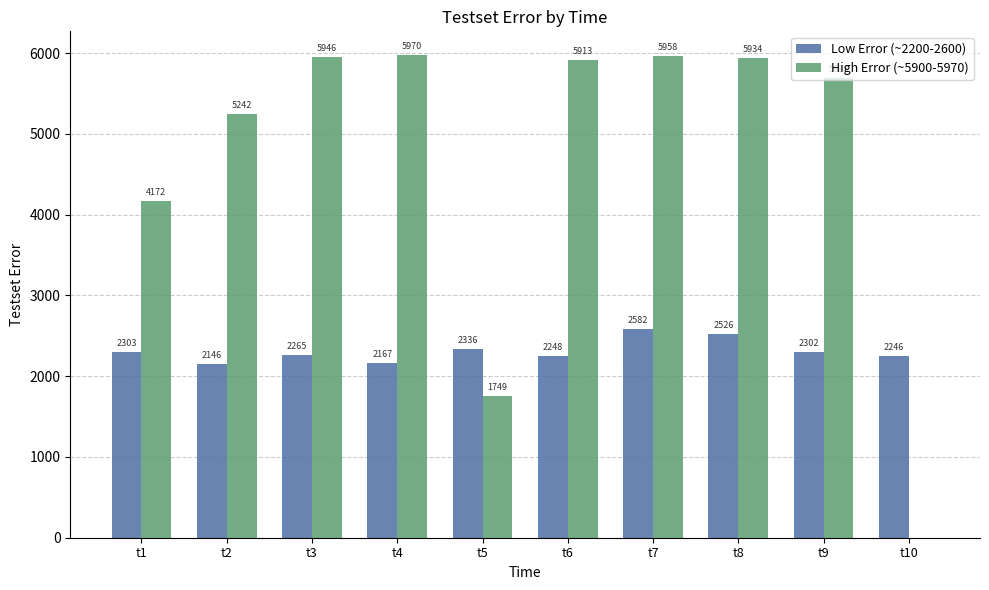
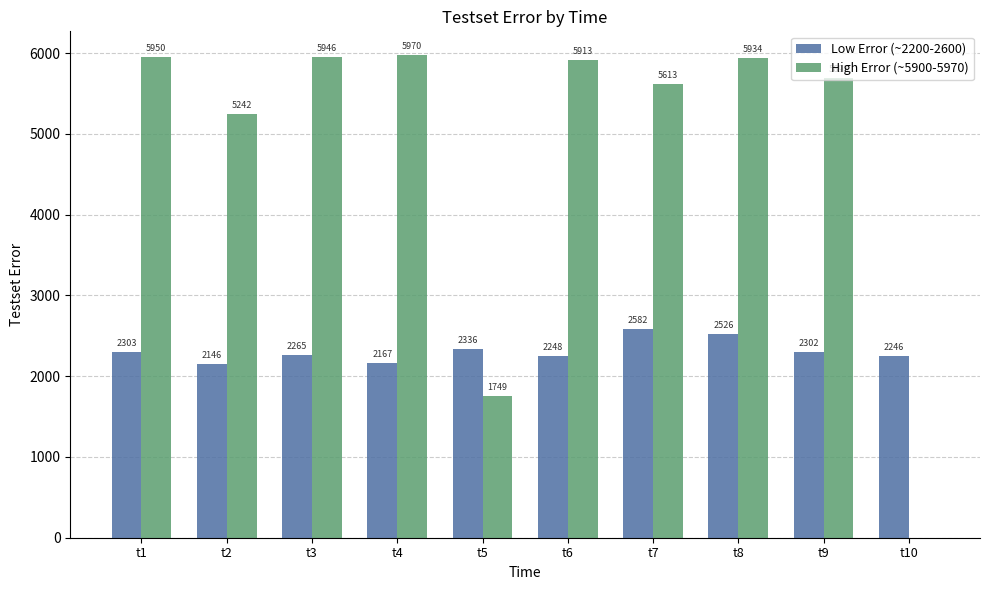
  {
    "Low Error (~2200-2600)": {
      "t1": 2303,
      "t2": 2146,
      "t3": 2265,
      "t4": 2167,
      "t5": 2336,
      "t6": 2248,
      "t7": 2582,
      "t8": 2526,
      "t9": 2302,
      "t10": 2246
    },
    "High Error (~5900-5970)": {
-     "t1": 4172,
+     "t1": 5950,
      "t2": 5242,
      "t3": 5946,
      "t4": 5970,
      "t5": 1749,
      "t6": 5913,
-     "t7": 5958,
+     "t7": 5613,
      "t8": 5934
    }
  }
